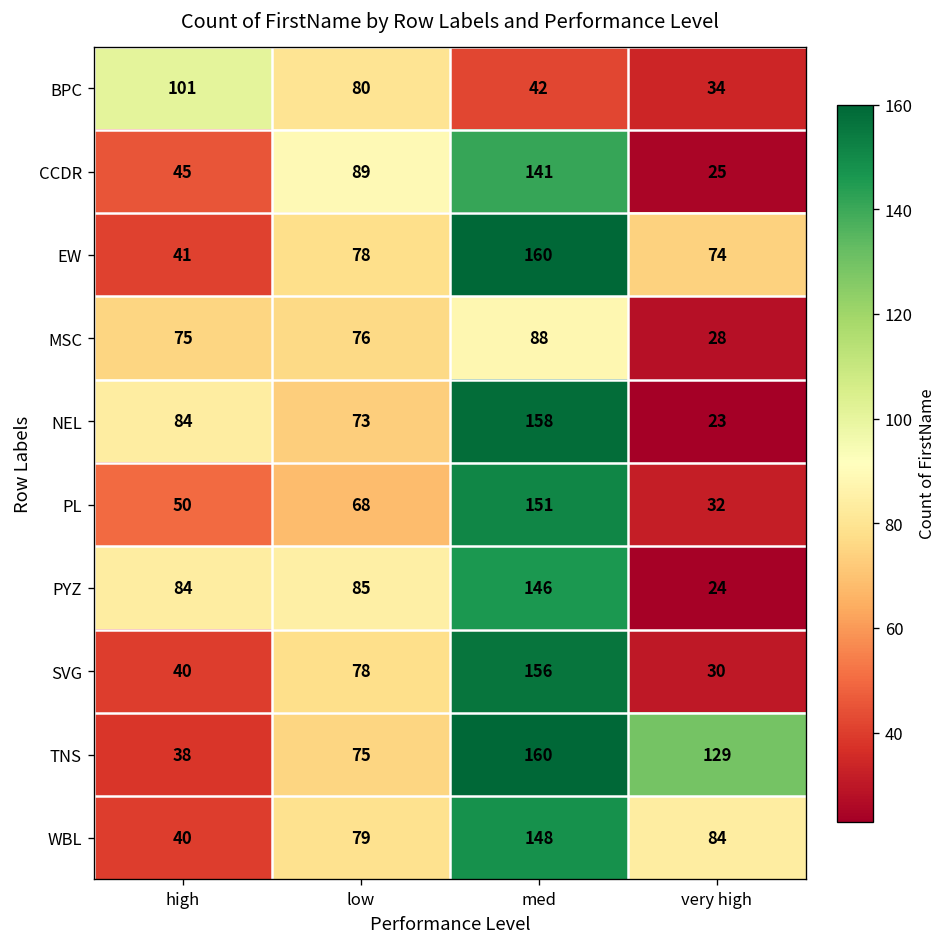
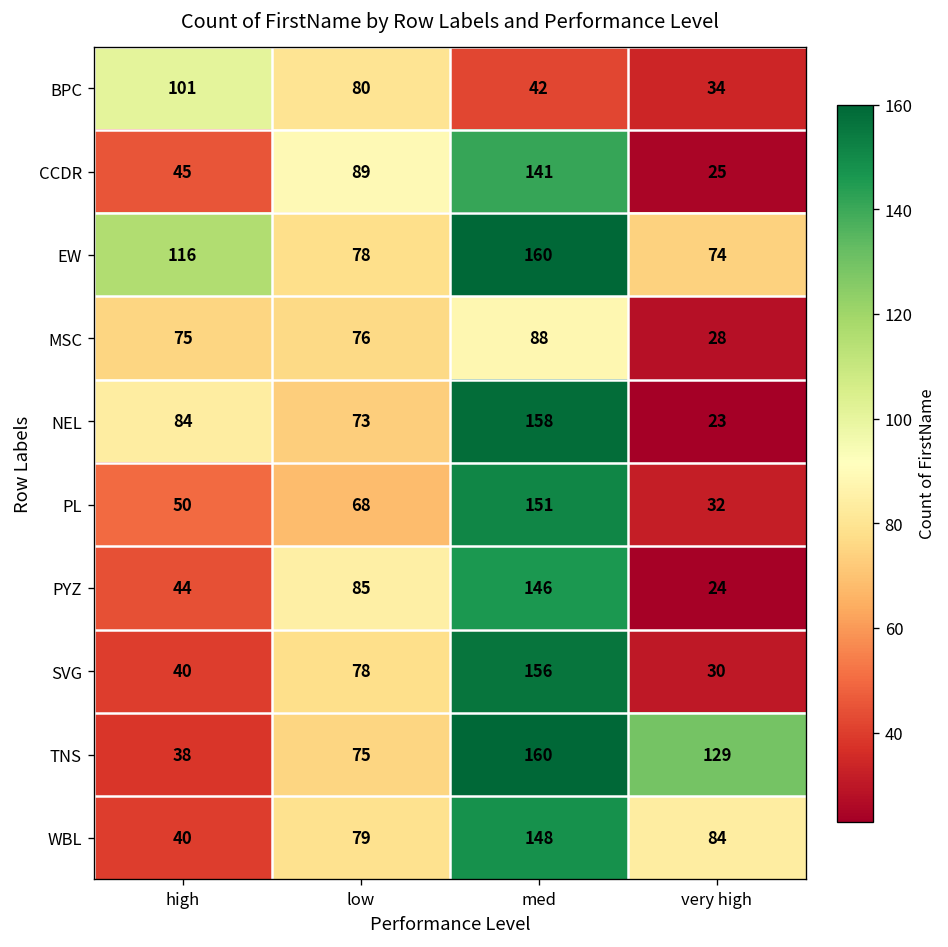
  {
    "BPC": {
      "high": 101,
      "low": 80,
      "med": 42,
      "very high": 34
    },
    "CCDR": {
      "high": 45,
      "low": 89,
      "med": 141,
      "very high": 25
    },
    "EW": {
-     "high": 41,
+     "high": 116,
      "low": 78,
      "med": 160,
      "very high": 74
    },
    "MSC": {
      "high": 75,
      "low": 76,
      "med": 88,
      "very high": 28
    },
    "NEL": {
      "high": 84,
      "low": 73,
      "med": 158,
      "very high": 23
    },
    "PL": {
      "high": 50,
      "low": 68,
      "med": 151,
      "very high": 32
    },
    "PYZ": {
-     "high": 84,
+     "high": 44,
      "low": 85,
      "med": 146,
      "very high": 24
    },
    "SVG": {
      "high": 40,
      "low": 78,
      "med": 156,
      "very high": 30
    },
    "TNS": {
      "high": 38,
      "low": 75,
      "med": 160,
      "very high": 129
    },
    "WBL": {
      "high": 40,
      "low": 79,
      "med": 148,
      "very high": 84
    }
  }
